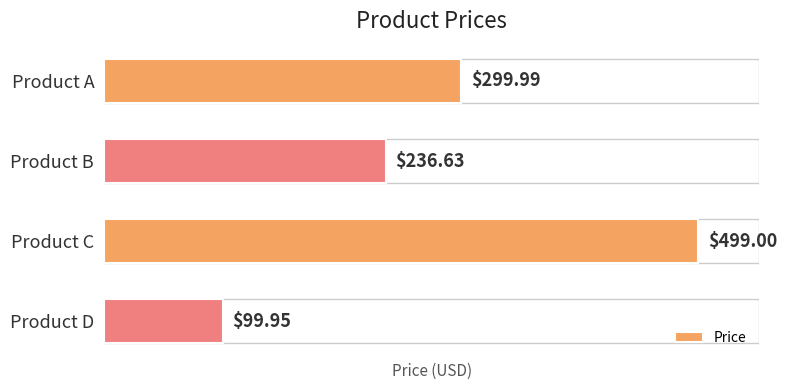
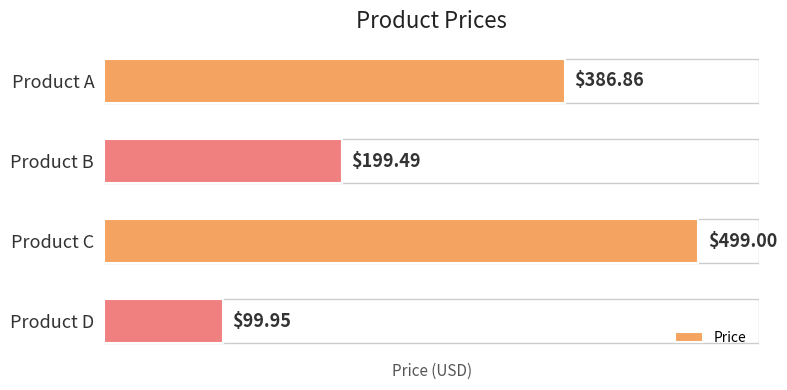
  {
-   "Product A": "$299.99",
-   "Product B": "$236.63",
+   "Product A": "$386.86",
+   "Product B": "$199.49",
    "Product C": "$499.00",
    "Product D": "$99.95"
  }
